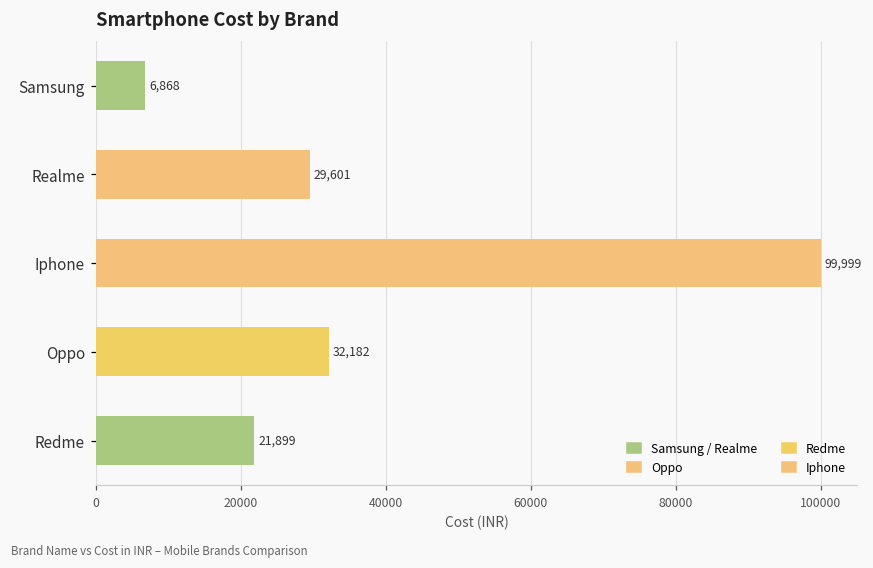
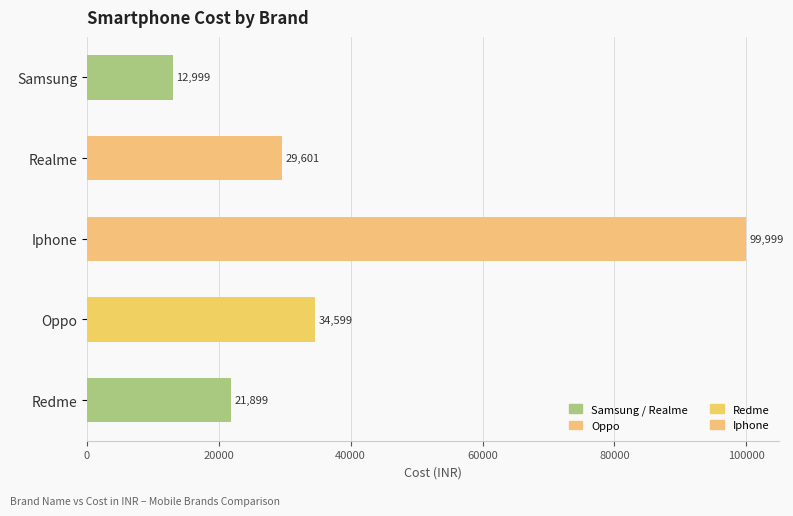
  {
-   "Samsung": "6,868",
+   "Samsung": "12,999",
    "Realme": "29,601",
    "Iphone": "99,999",
-   "Oppo": "32,182",
+   "Oppo": "34,599",
    "Redme": "21,899"
  }
